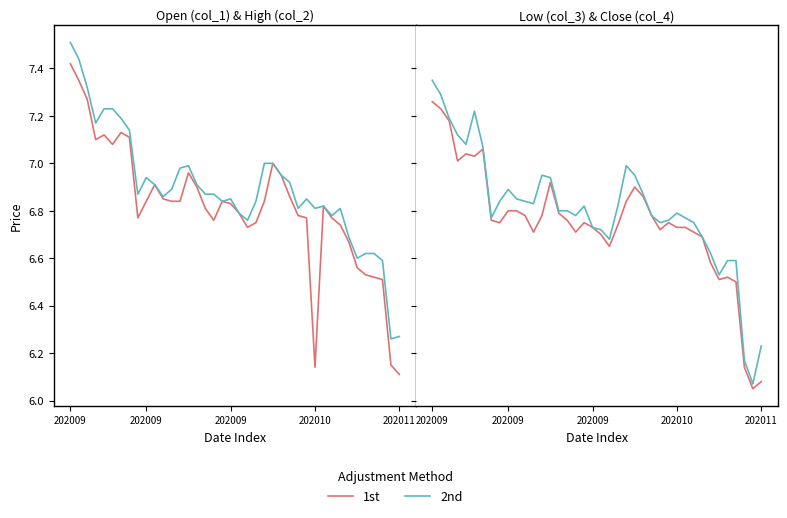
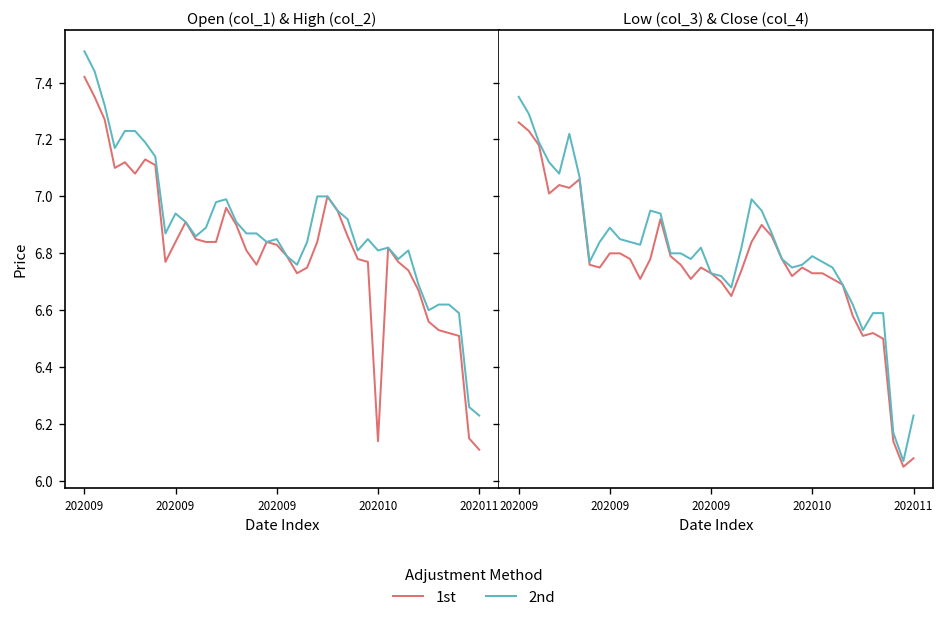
  {
    "Open (col_1) & High (col_2)": {
      "1st": {
        "202010": 6.14,
        "202011": 6.11
      },
      "2nd": {
        "202010": 6.81,
-       "202011": 6.27
+       "202011": 6.23
      }
    }
  }
